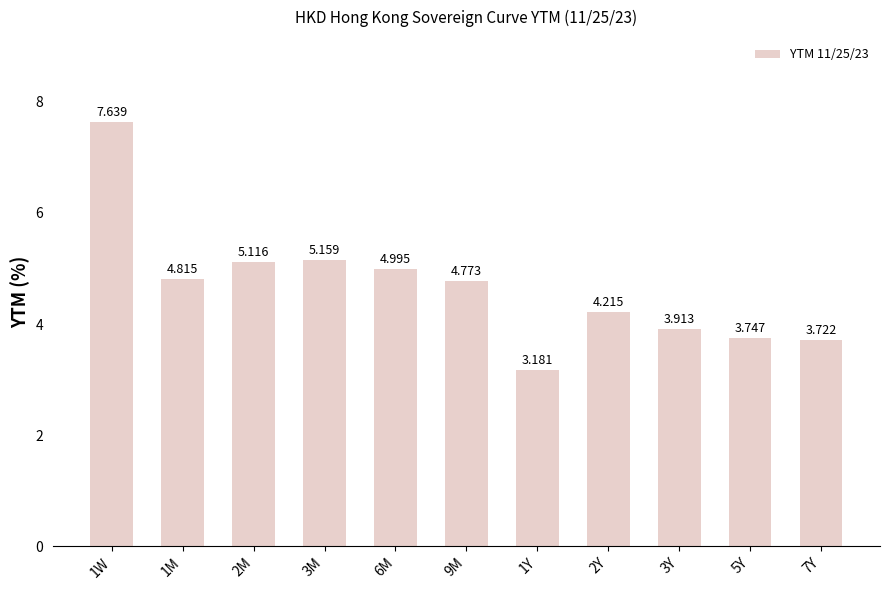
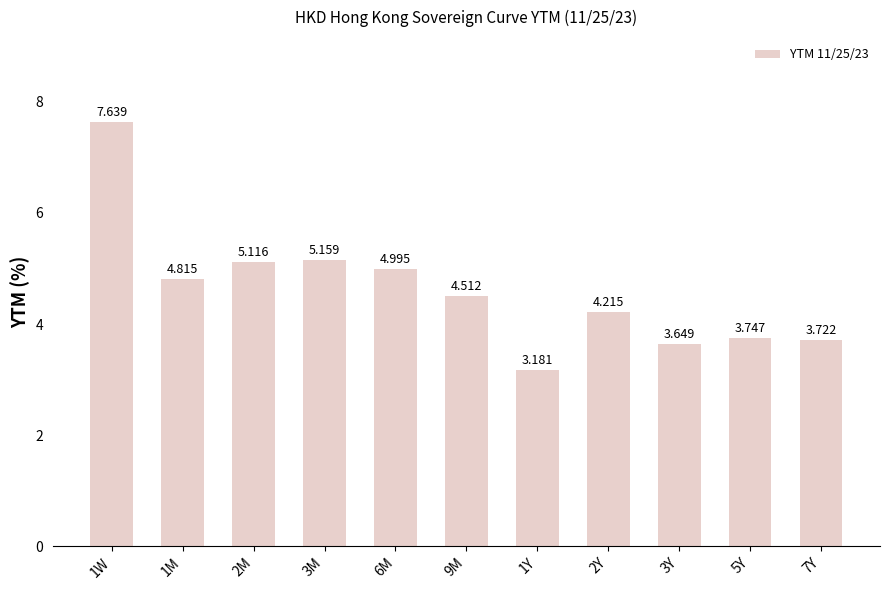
  {
    "1W": 7.639,
    "1M": 4.815,
    "2M": 5.116,
    "3M": 5.159,
    "6M": 4.995,
-   "9M": 4.773,
+   "9M": 4.512,
    "1Y": 3.181,
    "2Y": 4.215,
-   "3Y": 3.913,
+   "3Y": 3.649,
    "5Y": 3.747,
    "7Y": 3.722
  }
